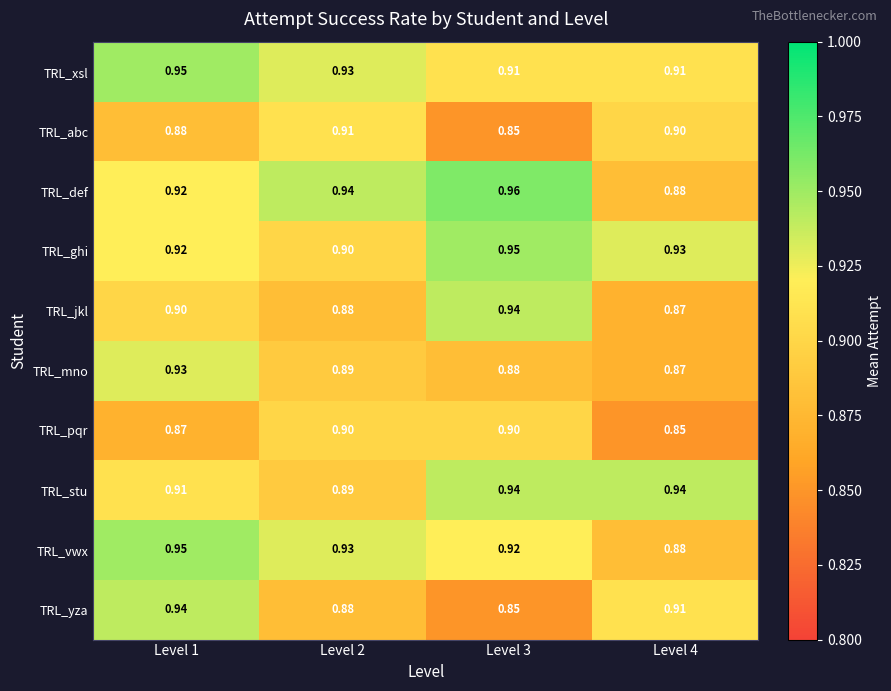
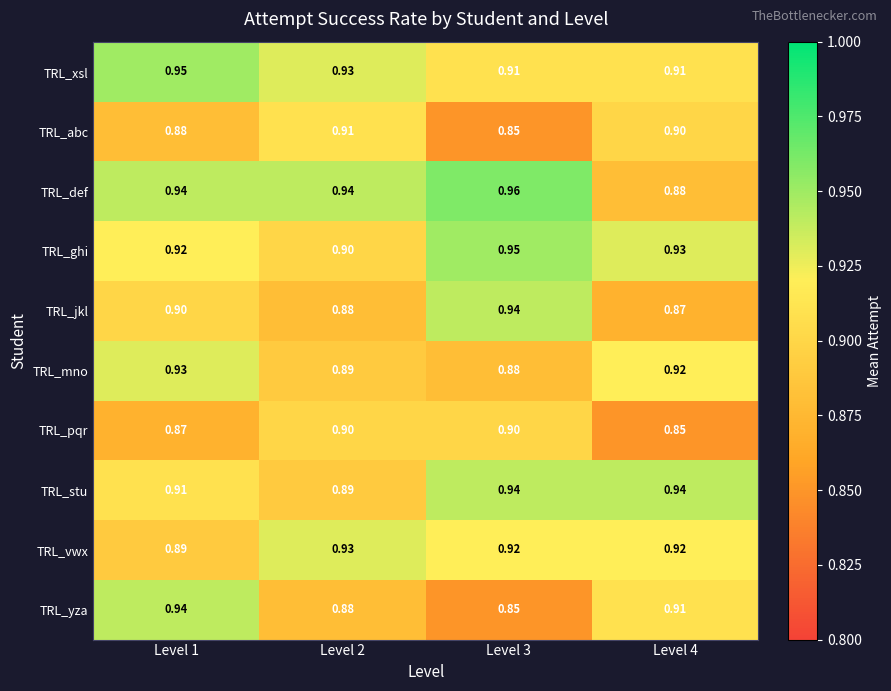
  {
    "TRL_xsl": {
      "Level 1": 0.95,
      "Level 2": 0.93,
      "Level 3": 0.91,
      "Level 4": 0.91
    },
    "TRL_abc": {
      "Level 1": 0.88,
      "Level 2": 0.91,
      "Level 3": 0.85,
      "Level 4": 0.90
    },
    "TRL_def": {
-     "Level 1": 0.92,
+     "Level 1": 0.94,
      "Level 2": 0.94,
      "Level 3": 0.96,
      "Level 4": 0.88
    },
    "TRL_ghi": {
      "Level 1": 0.92,
      "Level 2": 0.90,
      "Level 3": 0.95,
      "Level 4": 0.93
    },
    "TRL_jkl": {
      "Level 1": 0.90,
      "Level 2": 0.88,
      "Level 3": 0.94,
      "Level 4": 0.87
    },
    "TRL_mno": {
      "Level 1": 0.93,
      "Level 2": 0.89,
      "Level 3": 0.88,
-     "Level 4": 0.87
+     "Level 4": 0.92
    },
    "TRL_pqr": {
      "Level 1": 0.87,
      "Level 2": 0.90,
      "Level 3": 0.90,
      "Level 4": 0.85
    },
    "TRL_stu": {
      "Level 1": 0.91,
      "Level 2": 0.89,
      "Level 3": 0.94,
      "Level 4": 0.94
    },
    "TRL_vwx": {
-     "Level 1": 0.95,
+     "Level 1": 0.89,
      "Level 2": 0.93,
      "Level 3": 0.92,
-     "Level 4": 0.88
+     "Level 4": 0.92
    },
    "TRL_yza": {
      "Level 1": 0.94,
      "Level 2": 0.88,
      "Level 3": 0.85,
      "Level 4": 0.91
    }
  }
